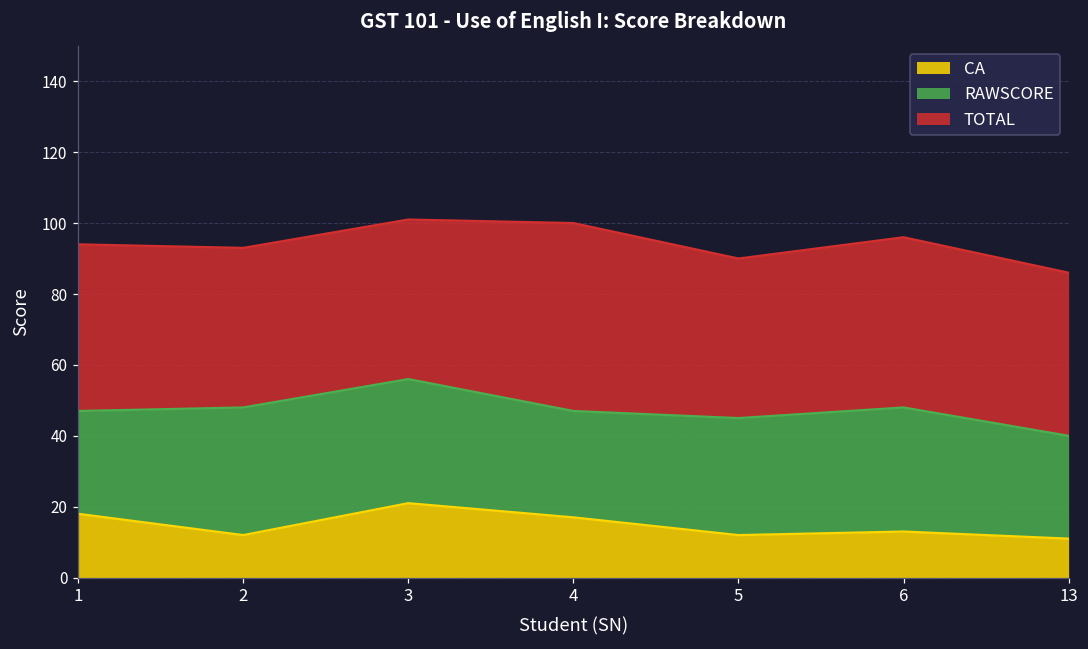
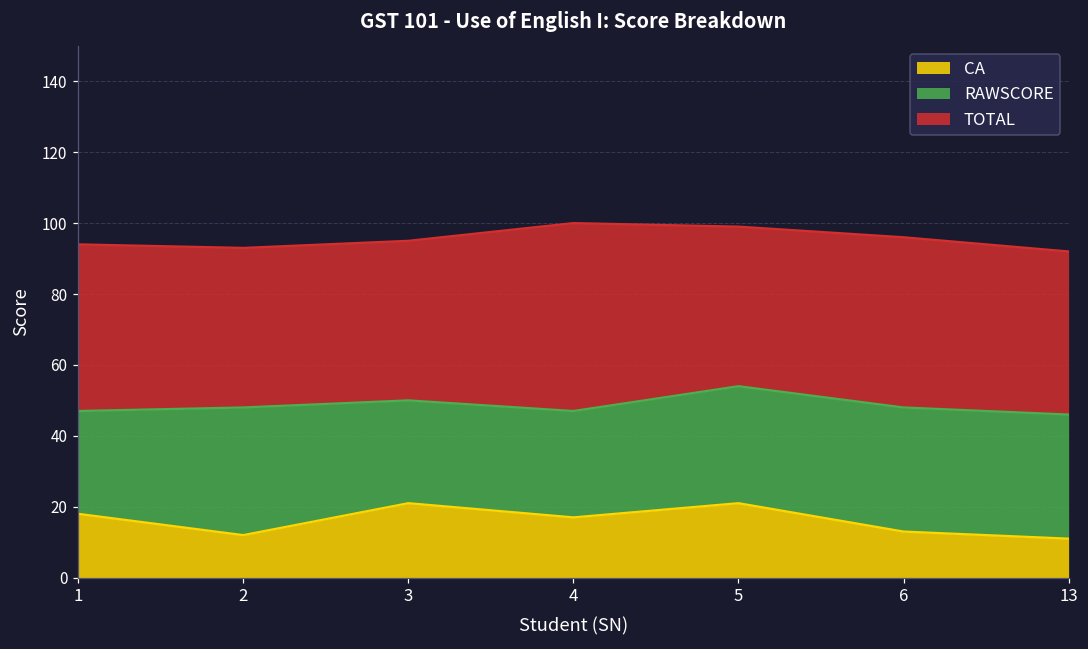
  {
    "CA": {
      "1": 18,
      "2": 12,
      "3": 21,
      "4": 17,
-     "5": 12,
+     "5": 21,
      "6": 13,
      "13": 11
    },
    "RAWSCORE": {
      "1": 29,
      "2": 36,
-     "3": 35,
+     "3": 29,
      "4": 30,
      "5": 33,
      "6": 35,
-     "13": 29
+     "13": 35
    },
    "TOTAL": {
      "1": 47,
      "2": 45,
      "3": 45,
      "4": 53,
      "5": 45,
      "6": 48,
      "13": 46
    }
  }
